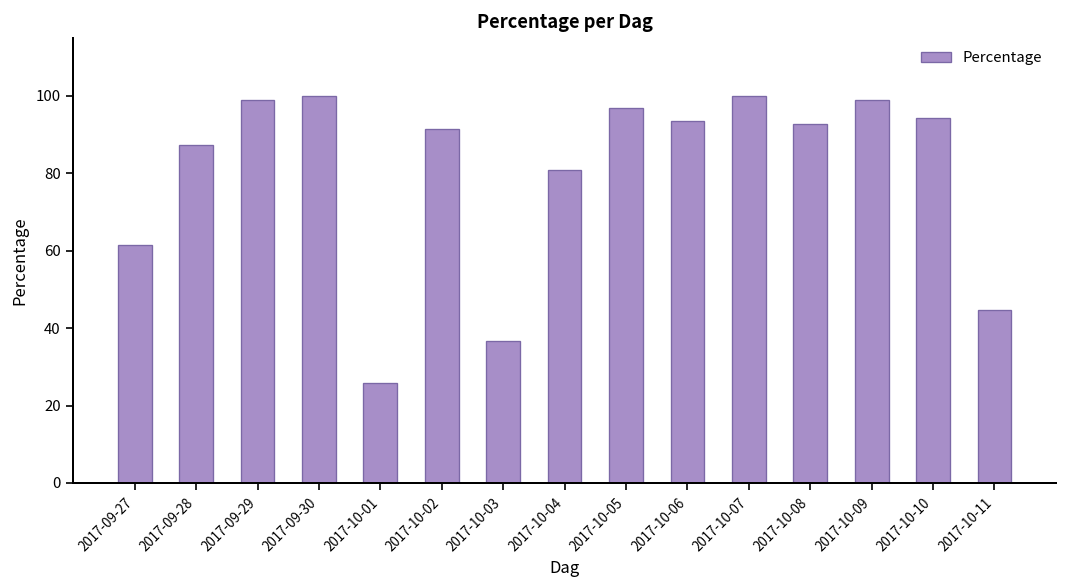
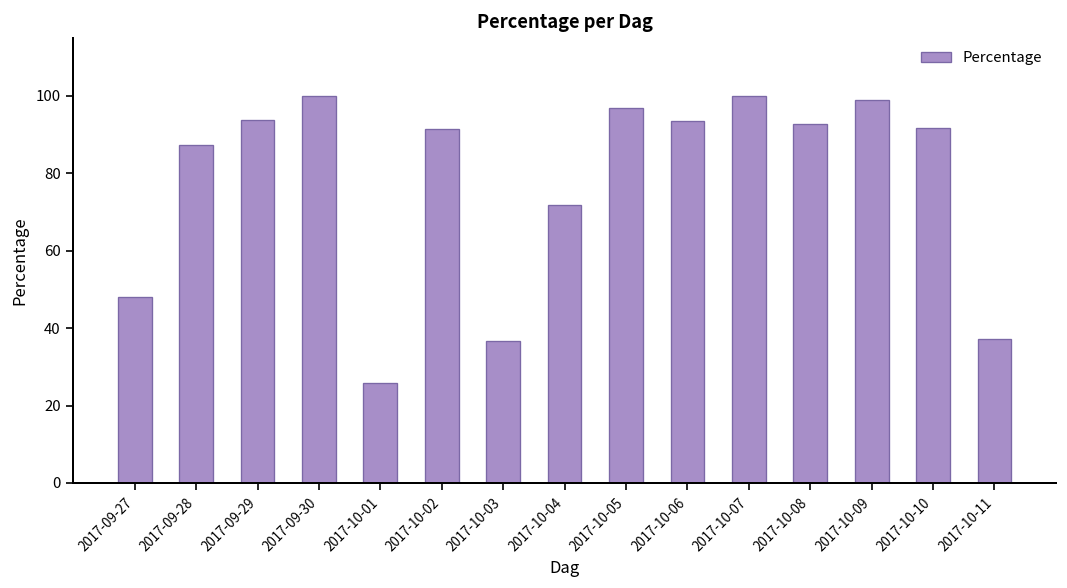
  {
-   "2017-09-27": 62,
+   "2017-09-27": 48,
    "2017-09-28": 87,
-   "2017-09-29": 99,
+   "2017-09-29": 94,
    "2017-09-30": 100,
    "2017-10-01": 26,
    "2017-10-02": 91,
    "2017-10-03": 37,
-   "2017-10-04": 81,
+   "2017-10-04": 72,
    "2017-10-05": 97,
    "2017-10-06": 93,
    "2017-10-07": 100,
    "2017-10-08": 93,
    "2017-10-09": 99,
-   "2017-10-10": 94,
-   "2017-10-11": 45
+   "2017-10-10": 92,
+   "2017-10-11": 37
  }
